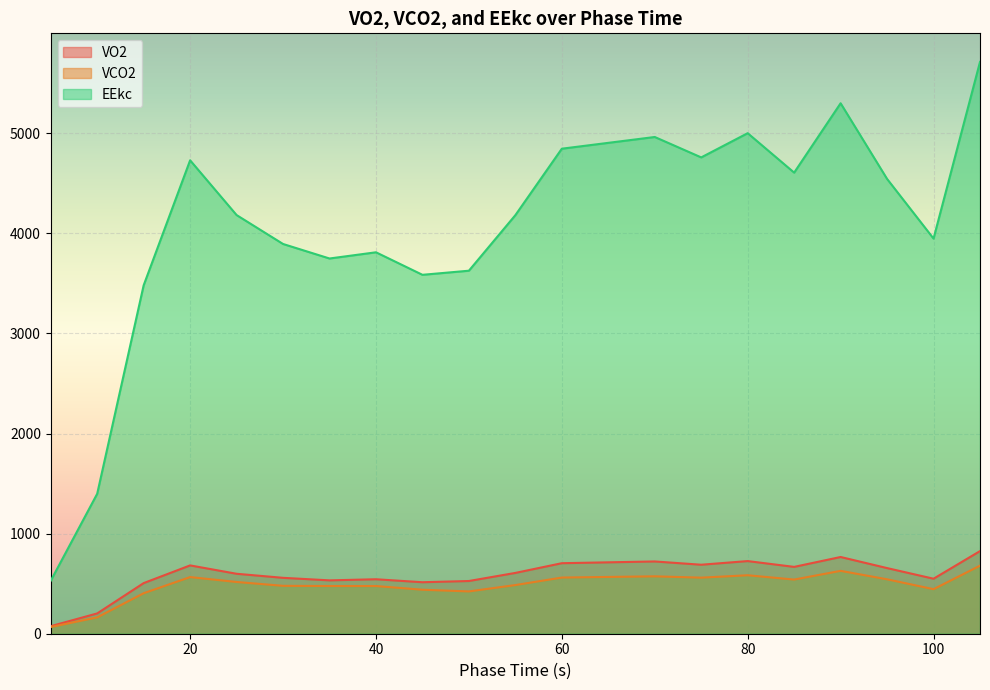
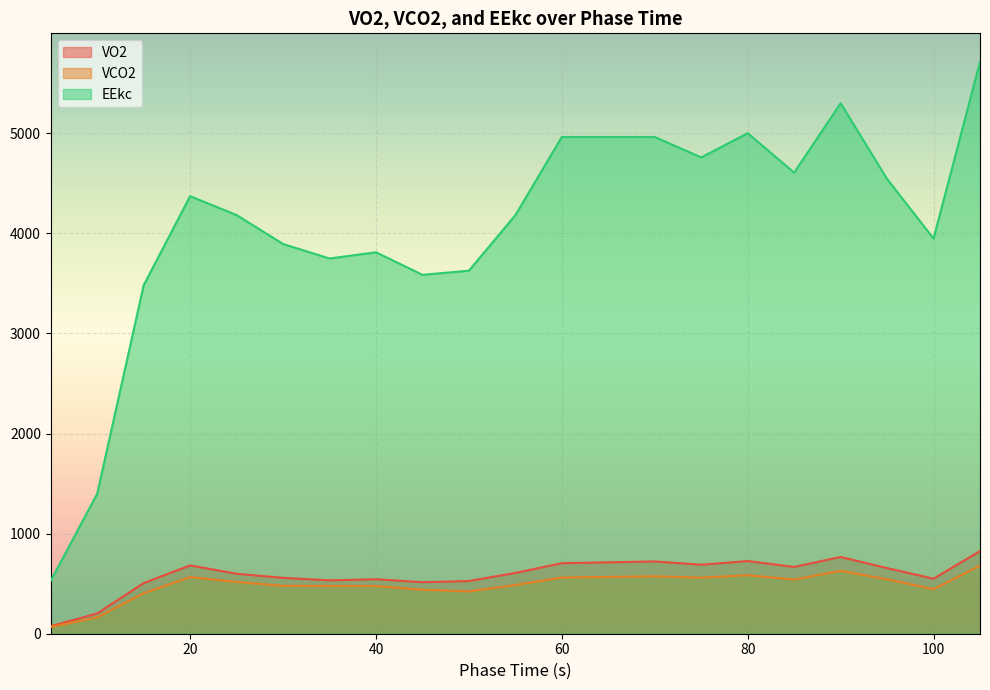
  {
    "EEkc": {
-     "20": 4730,
+     "20": 4370,
      "40": 3810,
-     "60": 4850,
+     "60": 4960,
      "80": 5000,
      "100": 3950
    }
  }
